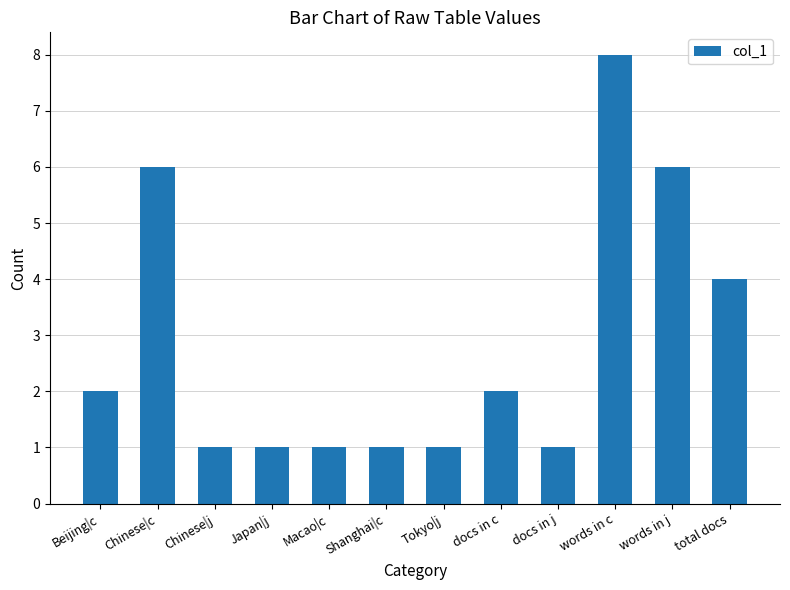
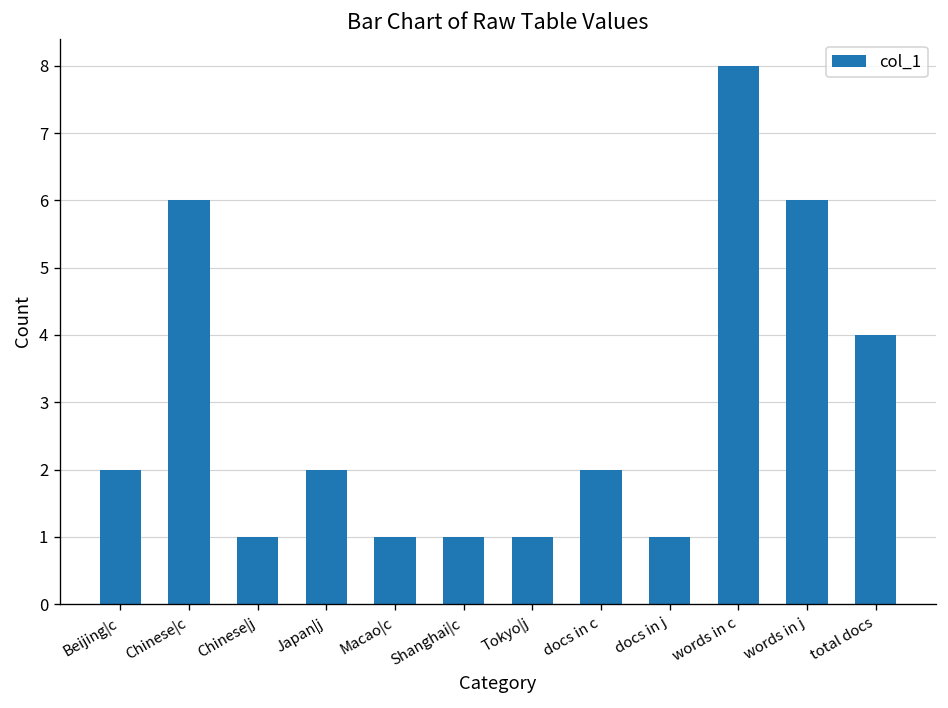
  {
    "Beijing|c": 2,
    "Chinese|c": 6,
    "Chinese|j": 1,
-   "Japan|j": 1,
+   "Japan|j": 2,
    "Macao|c": 1,
    "Shanghai|c": 1,
    "Tokyo|j": 1,
    "docs in c": 2,
    "docs in j": 1,
    "words in c": 8,
    "words in j": 6,
    "total docs": 4
  }
